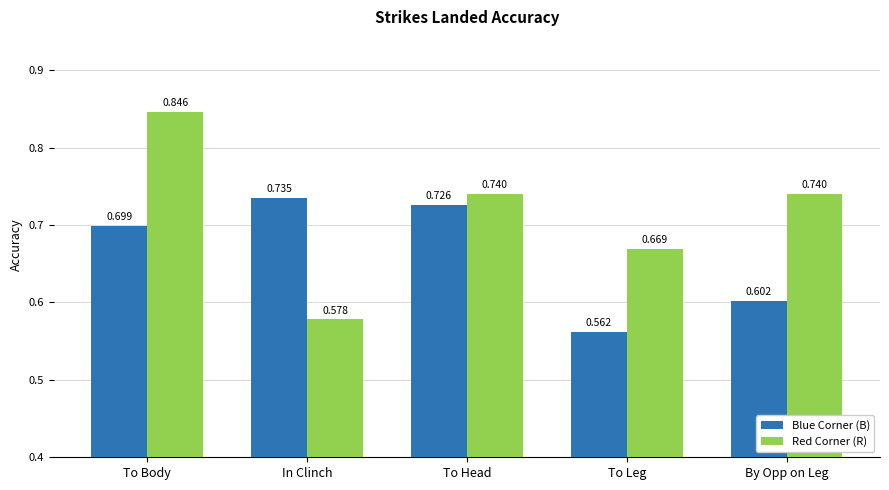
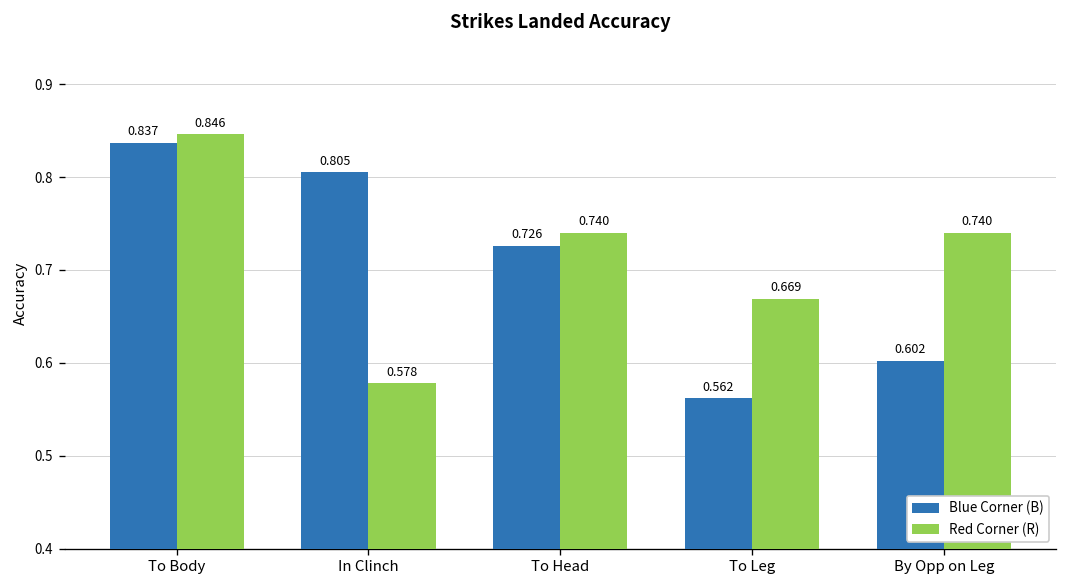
  {
    "Blue Corner (B)": {
-     "To Body": 0.699,
-     "In Clinch": 0.735,
+     "To Body": 0.837,
+     "In Clinch": 0.805,
      "To Head": 0.726,
      "To Leg": 0.562,
      "By Opp on Leg": 0.602
    },
    "Red Corner (R)": {
      "To Body": 0.846,
      "In Clinch": 0.578,
      "To Head": 0.740,
      "To Leg": 0.669,
      "By Opp on Leg": 0.740
    }
  }
